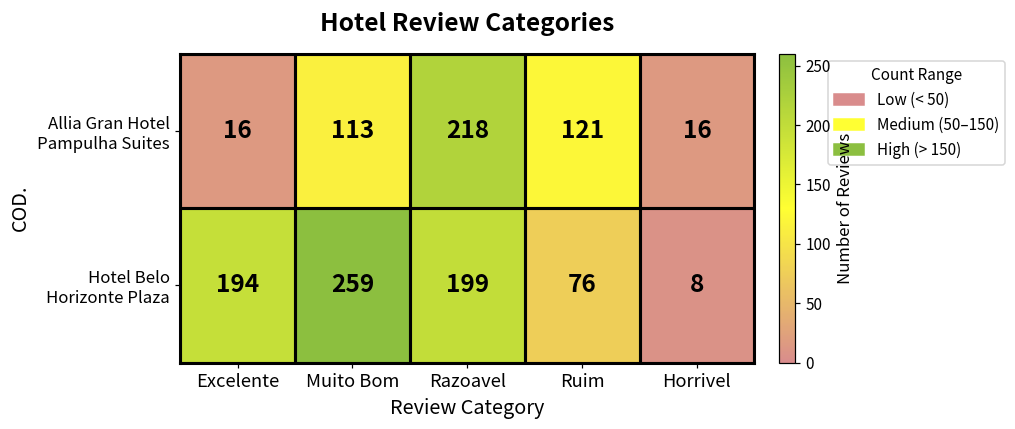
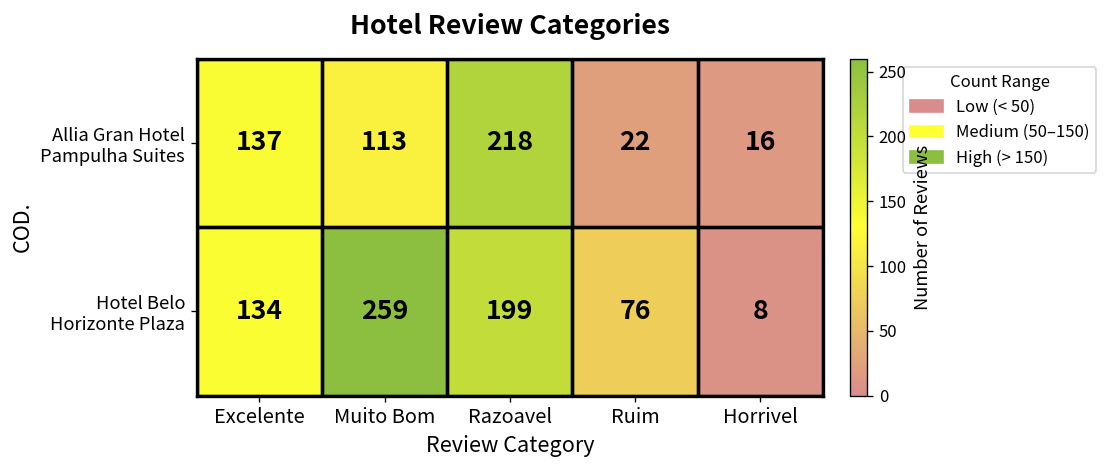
  {
    "Allia Gran Hotel Pampulha Suites": {
-     "Excelente": 16,
+     "Excelente": 137,
      "Muito Bom": 113,
      "Razoavel": 218,
-     "Ruim": 121,
+     "Ruim": 22,
      "Horrivel": 16
    },
    "Hotel Belo Horizonte Plaza": {
-     "Excelente": 194,
+     "Excelente": 134,
      "Muito Bom": 259,
      "Razoavel": 199,
      "Ruim": 76,
      "Horrivel": 8
    }
  }
